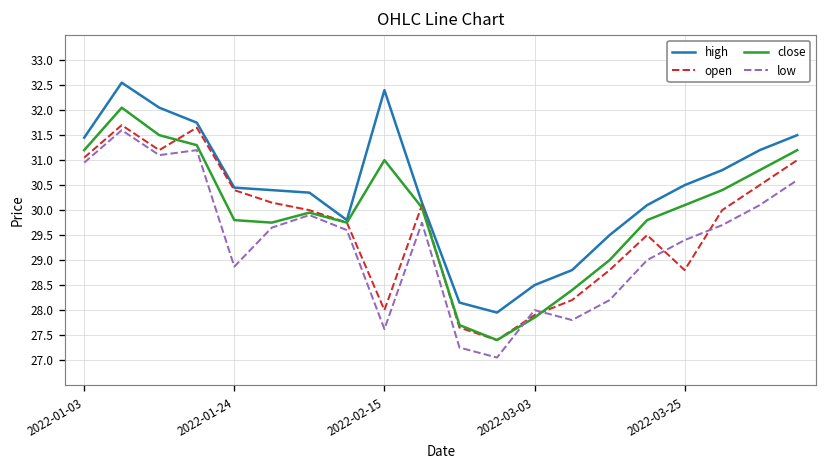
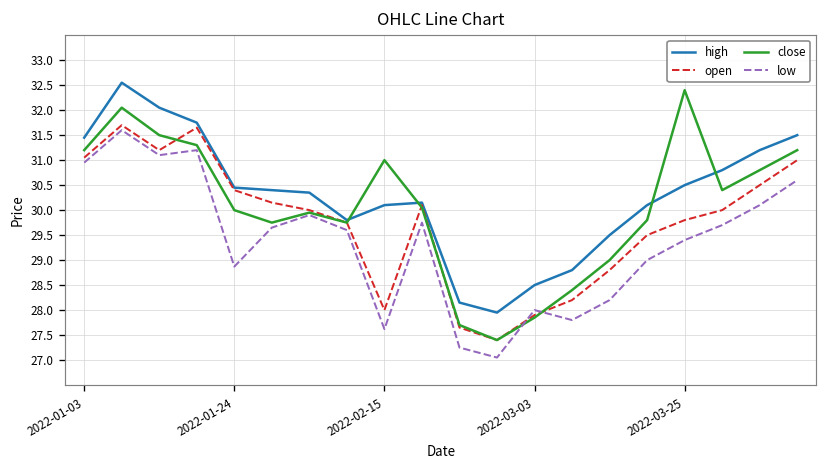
  {
    "high": {
      "2022-01-03": 31.5,
-     "2022-02-15": 32.4,
+     "2022-02-15": 30.1,
      "2022-03-03": 28.5,
      "2022-03-25": 30.5
    },
    "open": {
      "2022-01-03": 31.1,
      "2022-02-15": 28.0,
-     "2022-03-25": 28.8
+     "2022-03-25": 29.8
    },
    "close": {
      "2022-01-03": 31.2,
-     "2022-01-24": 29.8,
+     "2022-01-24": 30.0,
      "2022-02-15": 31.0,
-     "2022-03-25": 30.1
+     "2022-03-25": 32.4
    },
    "low": {
      "2022-01-03": 31.0,
      "2022-01-24": 28.9,
      "2022-02-15": 27.6,
      "2022-03-03": 28.0,
      "2022-03-25": 29.4
    }
  }
